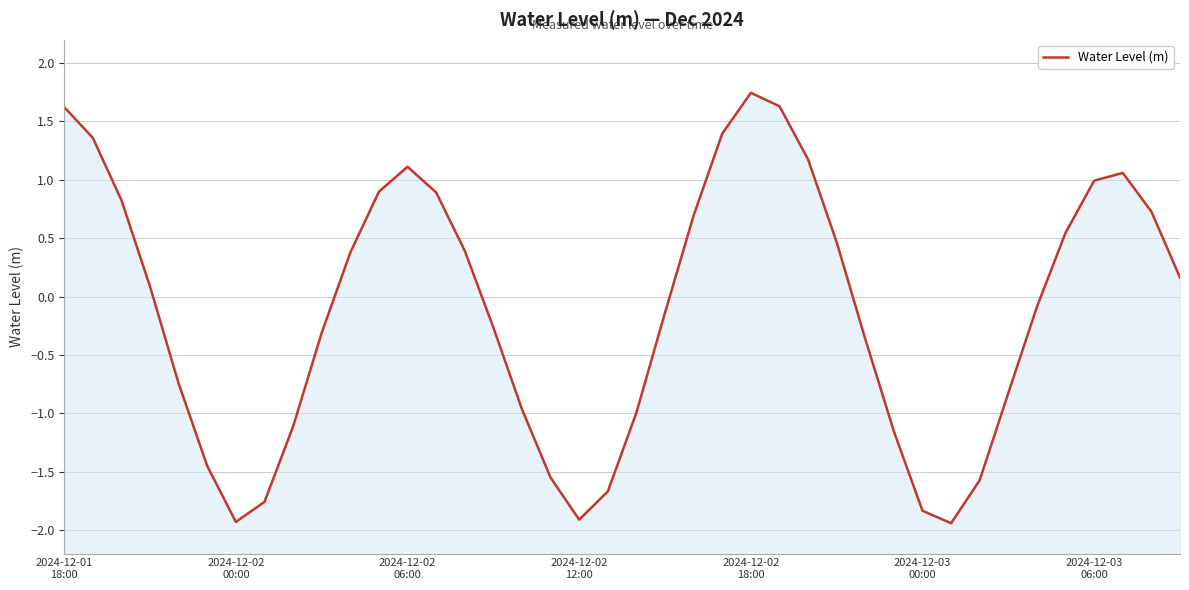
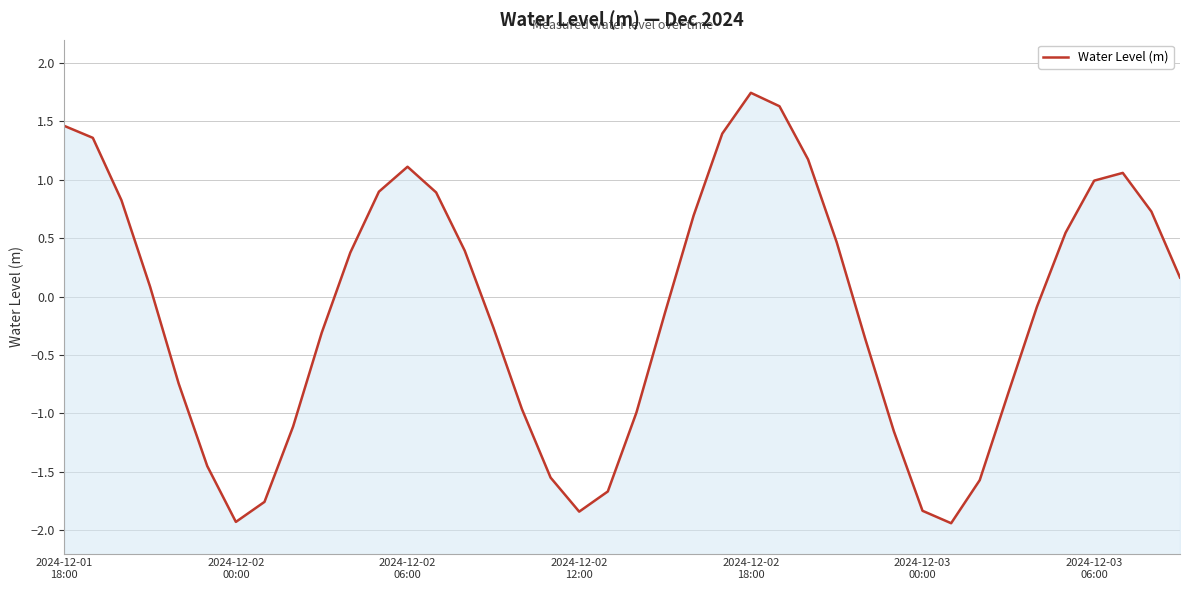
  {
-   "2024-12-01 18:00": 1.62,
+   "2024-12-01 18:00": 1.46,
    "2024-12-02 00:00": -1.93,
    "2024-12-02 06:00": 1.11,
-   "2024-12-02 12:00": -1.91,
+   "2024-12-02 12:00": -1.84,
    "2024-12-02 18:00": 1.75,
    "2024-12-03 00:00": -1.83,
    "2024-12-03 06:00": 0.99
  }
